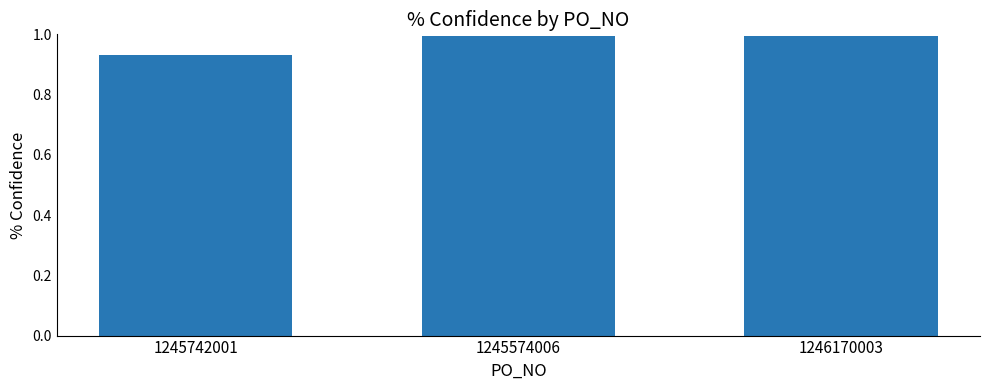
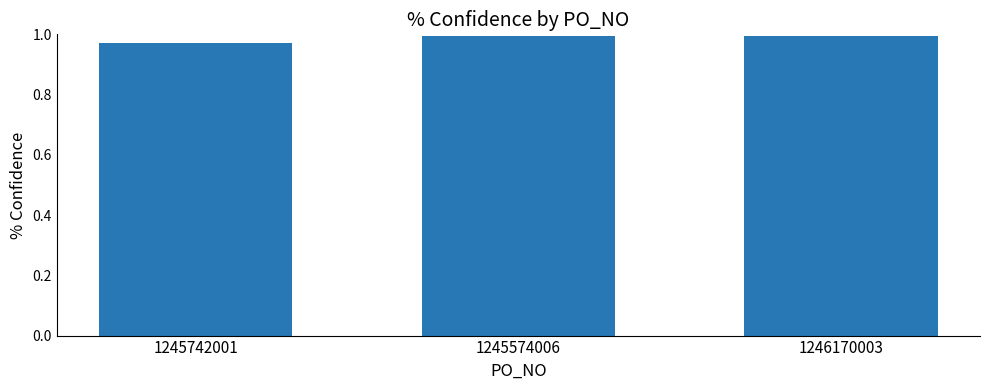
  {
-   "1245742001": 0.93,
+   "1245742001": 0.97,
    "1245574006": 1.00,
    "1246170003": 1.00
  }
